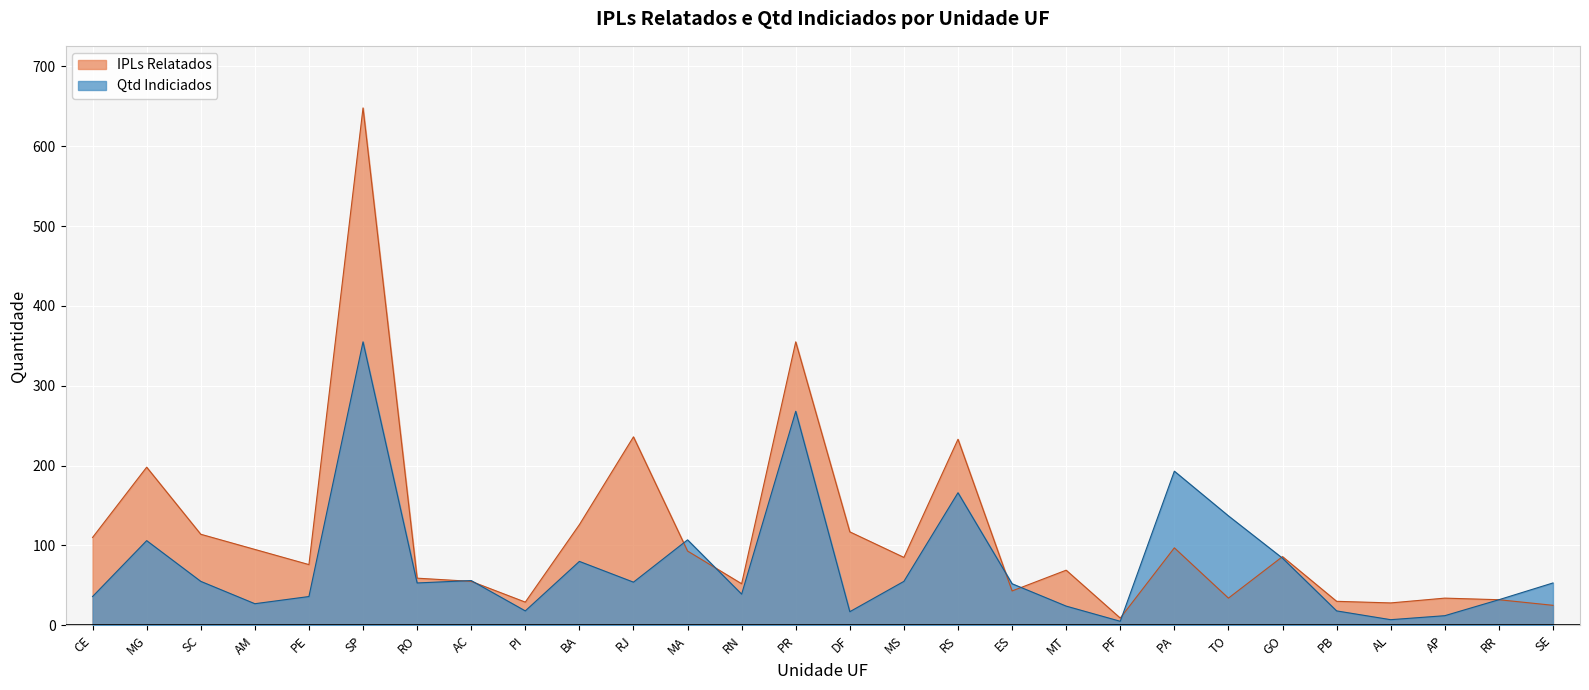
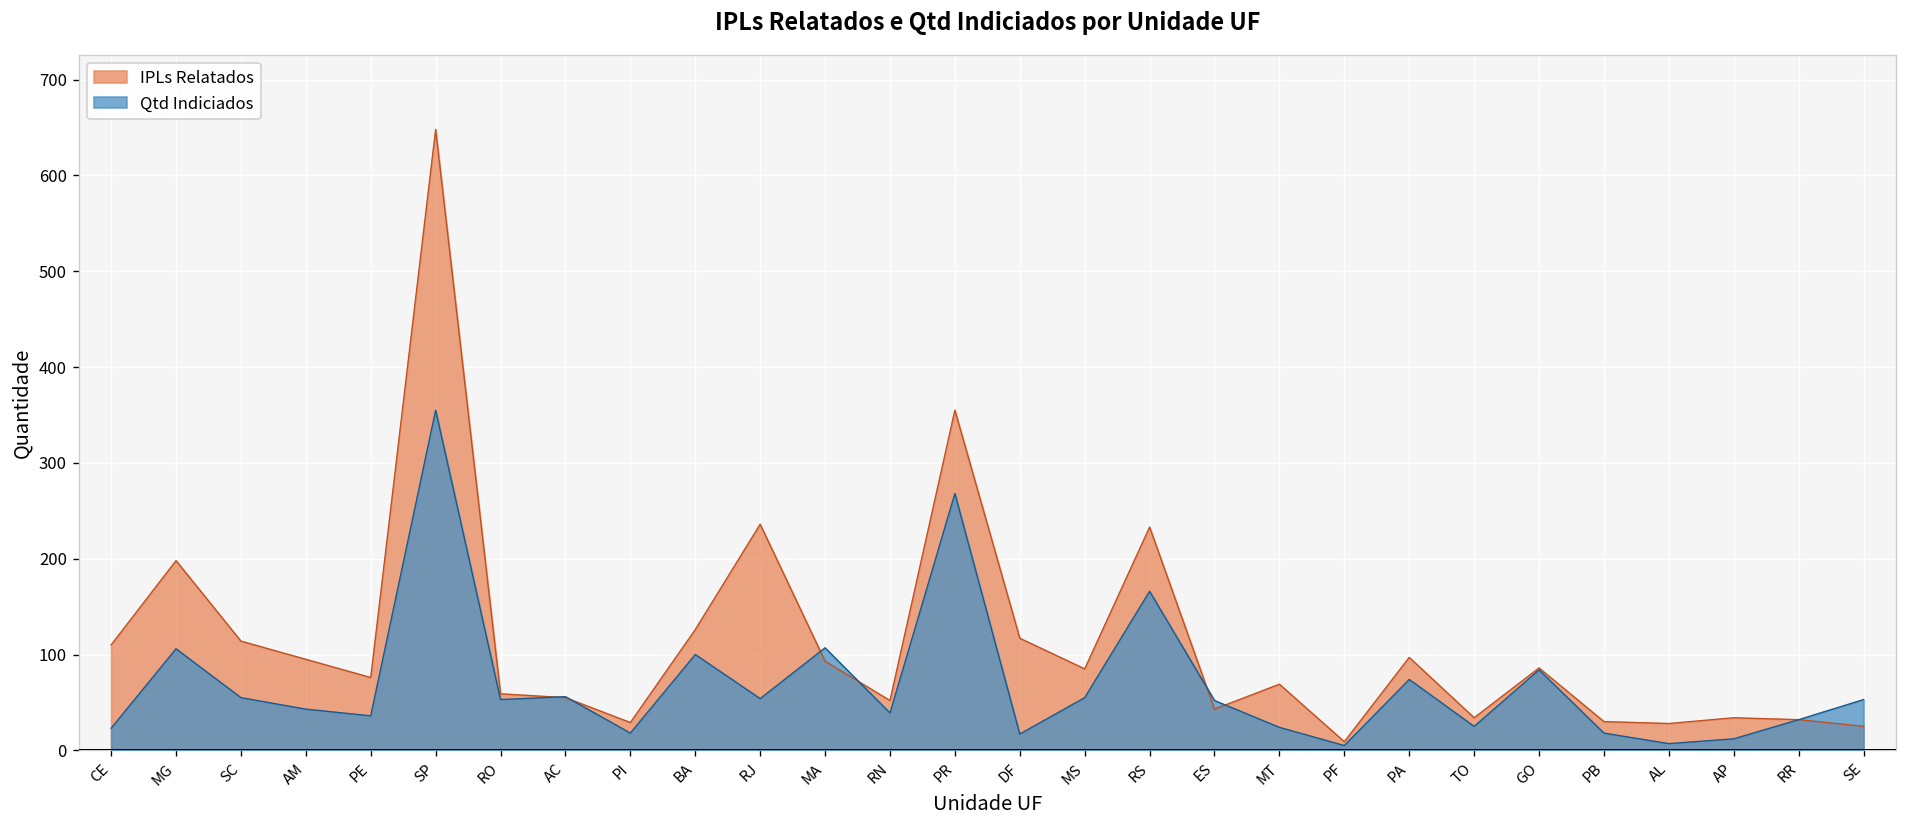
  {
    "IPLs Relatados": {
      "CE": 110,
      "MG": 200,
      "SC": 110,
      "AM": 100,
      "PE": 80,
      "SP": 650,
      "RO": 60,
      "PI": 30,
      "BA": 130,
      "RJ": 240,
      "MA": 90,
      "RN": 50,
      "PR": 360,
      "DF": 120,
      "MS": 90,
      "RS": 230,
      "ES": 40,
      "MT": 70,
      "PF": 10,
      "PA": 100,
      "TO": 30,
      "PB": 30,
      "AL": 30,
      "AP": 30,
      "SE": 30
    },
    "Qtd Indiciados": {
-     "CE": 40,
+     "CE": 20,
      "MG": 110,
      "SC": 60,
-     "AM": 30,
+     "AM": 40,
      "PE": 40,
      "SP": 360,
      "RO": 50,
      "PI": 20,
-     "BA": 80,
+     "BA": 100,
      "RJ": 50,
      "MA": 110,
      "RN": 40,
      "PR": 270,
      "DF": 20,
      "MS": 60,
      "RS": 170,
      "ES": 50,
      "MT": 20,
      "PF": 10,
-     "PA": 190,
-     "TO": 140,
+     "PA": 70,
+     "TO": 30,
      "PB": 20,
      "AL": 10,
      "AP": 10,
      "SE": 50
    }
  }
